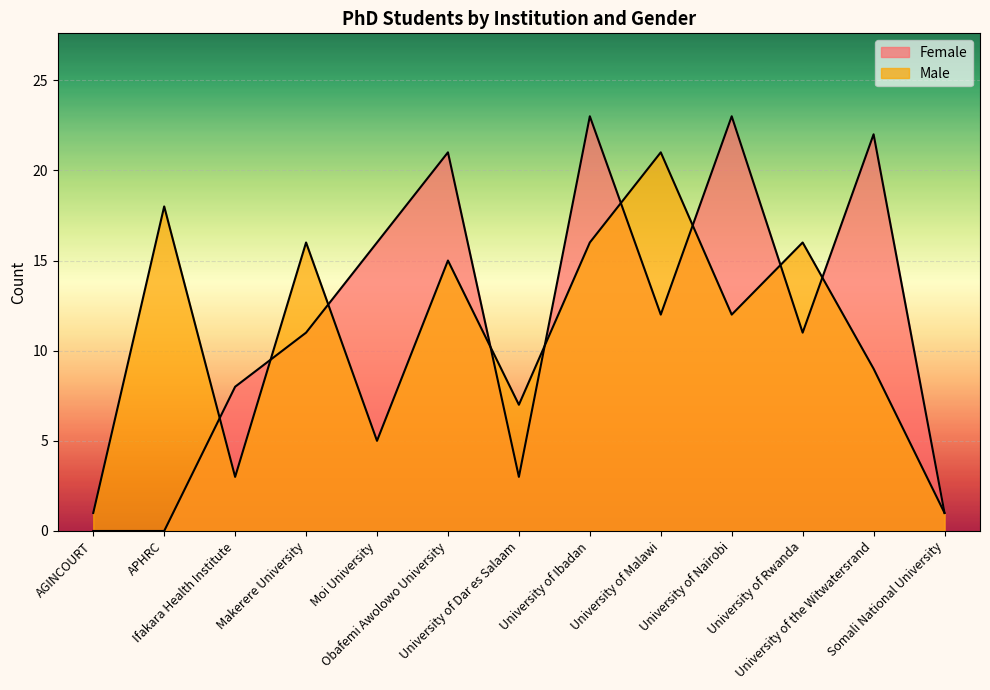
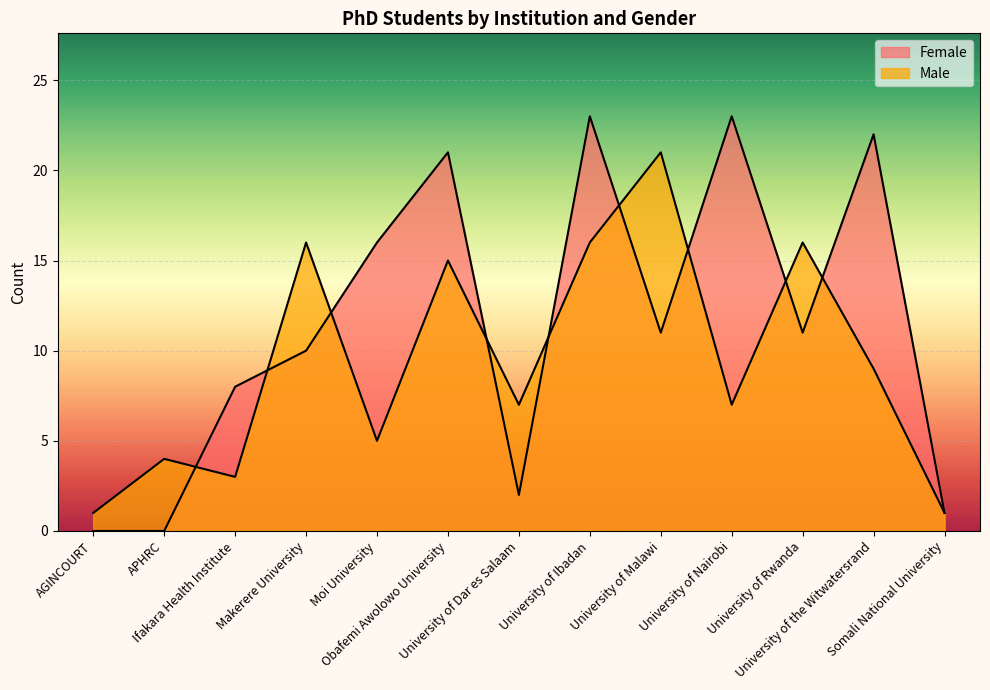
  {
    "Female": {
      "AGINCOURT": 0,
      "APHRC": 0,
      "Ifakara Health Institute": 8,
-     "Makerere University": 11,
+     "Makerere University": 10,
      "Moi University": 16,
      "Obafemi Awolowo University": 21,
-     "University of Dar es Salaam": 3,
+     "University of Dar es Salaam": 2,
      "University of Ibadan": 23,
-     "University of Malawi": 12,
+     "University of Malawi": 11,
      "University of Nairobi": 23,
      "University of Rwanda": 11,
      "University of the Witwatersrand": 22
    },
    "Male": {
      "AGINCOURT": 1,
-     "APHRC": 18,
+     "APHRC": 4,
      "Ifakara Health Institute": 3,
      "Makerere University": 16,
      "Moi University": 5,
      "Obafemi Awolowo University": 15,
      "University of Dar es Salaam": 7,
      "University of Ibadan": 16,
      "University of Malawi": 21,
-     "University of Nairobi": 12,
+     "University of Nairobi": 7,
      "University of Rwanda": 16,
      "University of the Witwatersrand": 9
    }
  }
